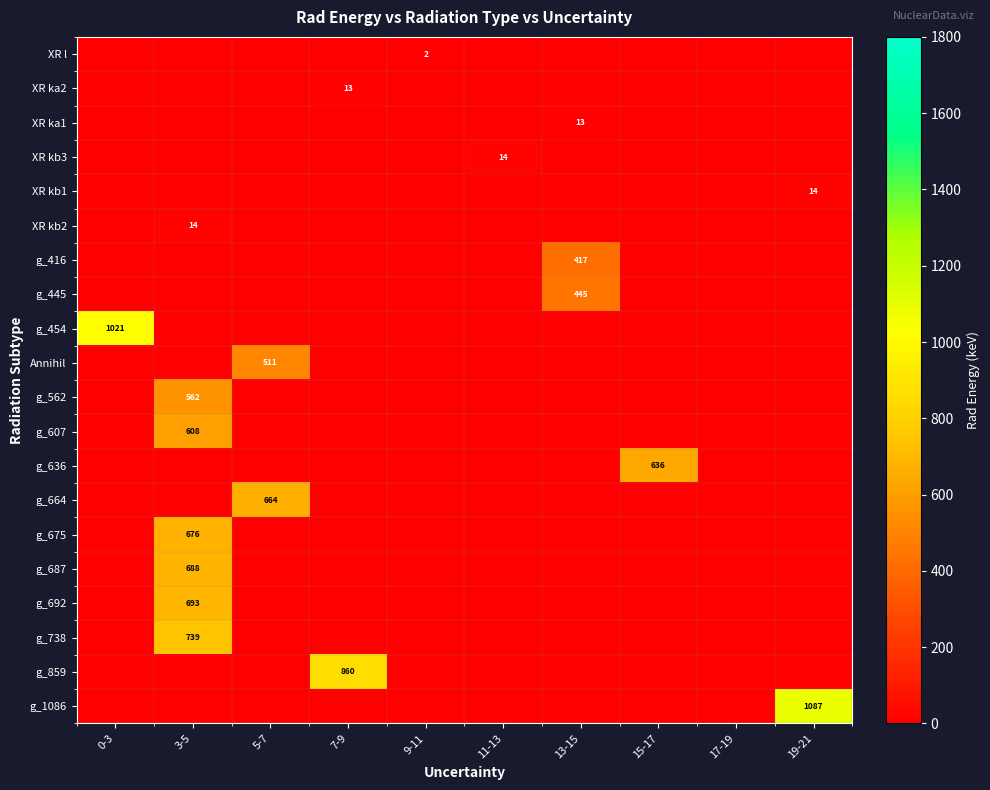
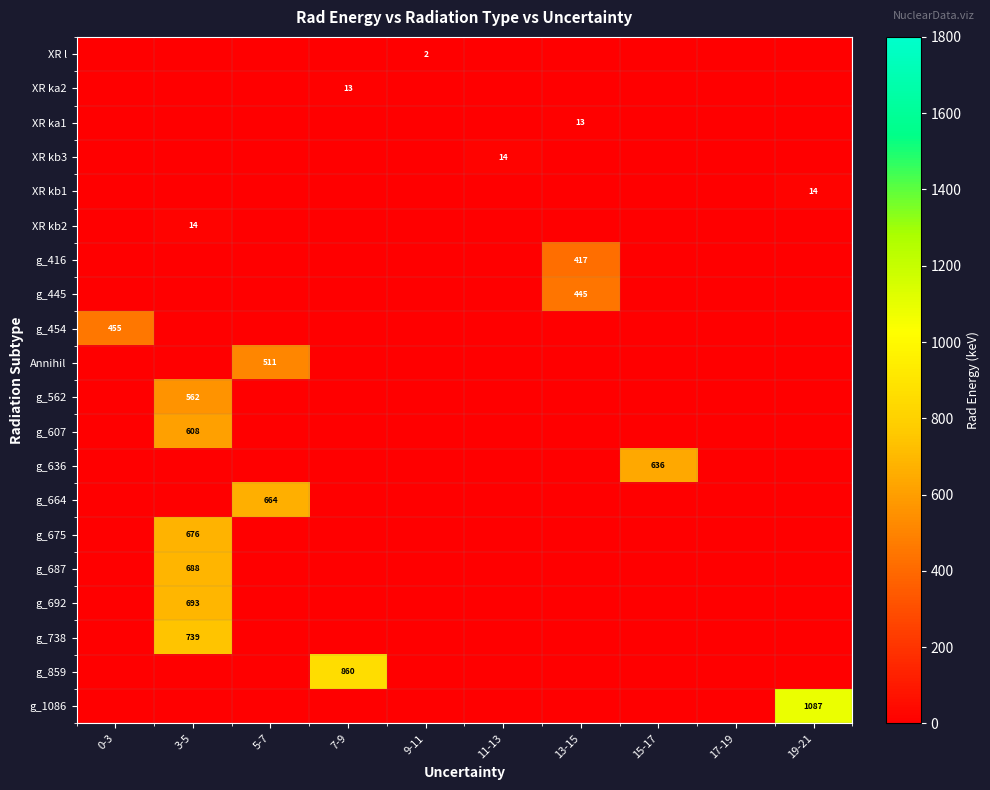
  {
    "XR l": {
      "9-11": 2
    },
    "XR ka2": {
      "7-9": 13
    },
    "XR ka1": {
      "13-15": 13
    },
    "XR kb3": {
      "11-13": 14
    },
    "XR kb1": {
      "19-21": 14
    },
    "XR kb2": {
      "3-5": 14
    },
    "g_416": {
      "13-15": 417
    },
    "g_445": {
      "13-15": 445
    },
    "g_454": {
-     "0-3": 1021
+     "0-3": 455
    },
    "Annihil": {
      "5-7": 511
    },
    "g_562": {
      "3-5": 562
    },
    "g_607": {
      "3-5": 608
    },
    "g_636": {
      "15-17": 636
    },
    "g_664": {
      "5-7": 664
    },
    "g_675": {
      "3-5": 676
    },
    "g_687": {
      "3-5": 688
    },
    "g_692": {
      "3-5": 693
    },
    "g_738": {
      "3-5": 739
    },
    "g_859": {
      "7-9": 860
    },
    "g_1086": {
      "19-21": 1087
    }
  }
